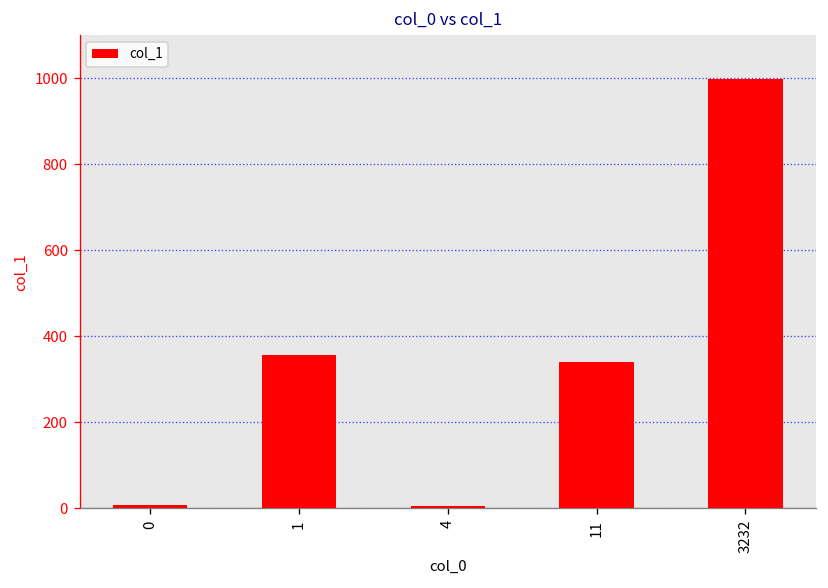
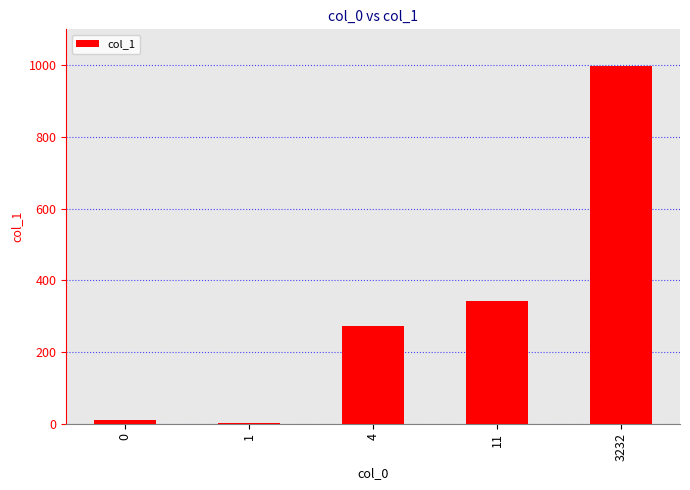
  {
    "0": 10,
-   "1": 360,
-   "4": 10,
+   "1": 0,
+   "4": 270,
    "11": 340,
    "3232": 1000
  }
